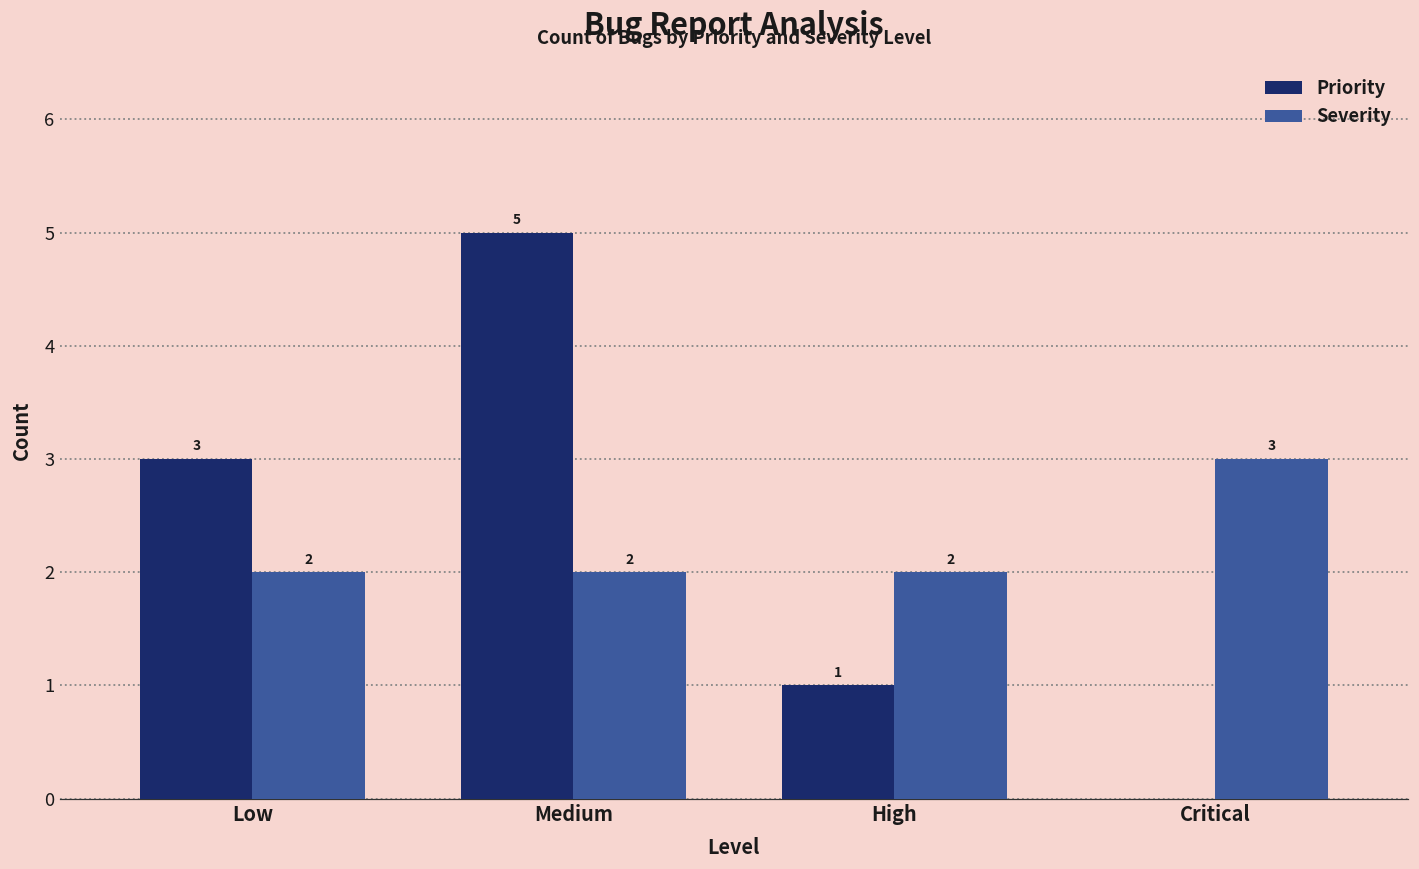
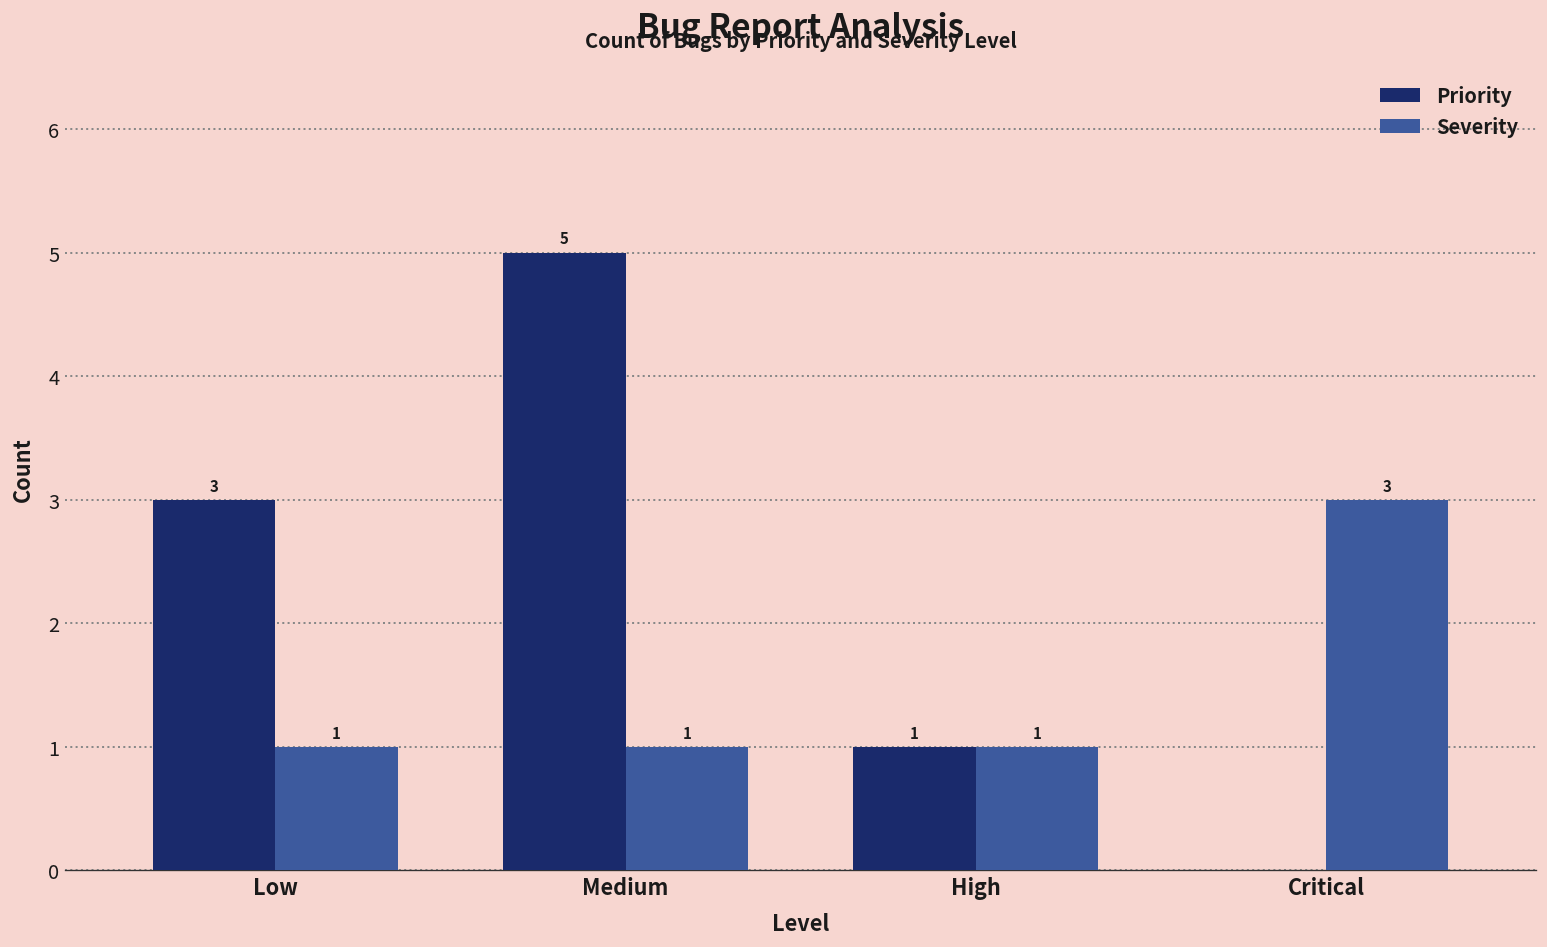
  {
    "Priority": {
      "Low": 3,
      "Medium": 5,
      "High": 1
    },
    "Severity": {
-     "Low": 2,
-     "Medium": 2,
-     "High": 2,
+     "Low": 1,
+     "Medium": 1,
+     "High": 1,
      "Critical": 3
    }
  }
